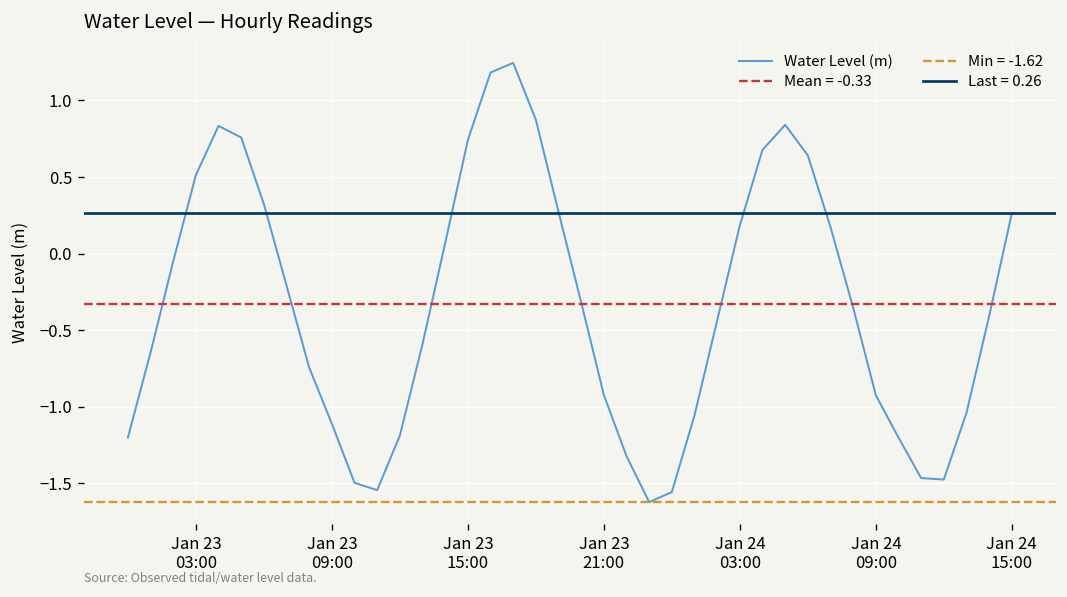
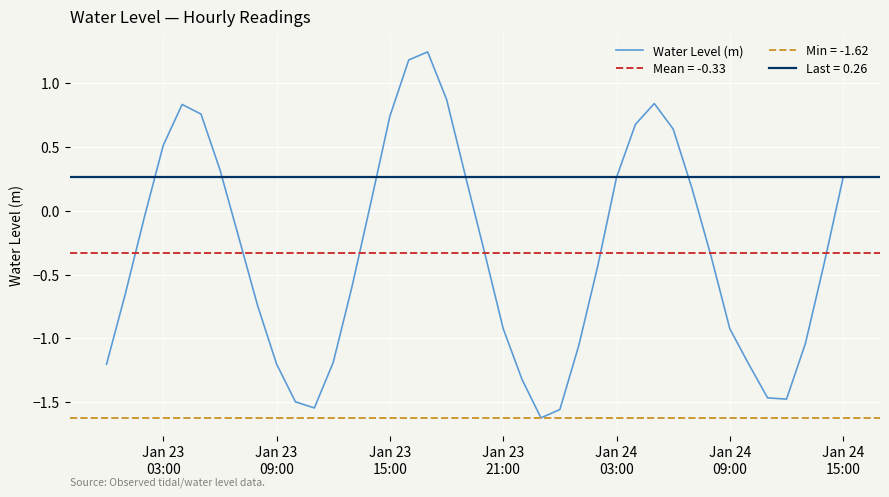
  {
    "Jan 23 03:00": 0.51,
-   "Jan 23 09:00": -1.11,
+   "Jan 23 09:00": -1.20,
    "Jan 23 15:00": 0.74,
    "Jan 23 21:00": -0.92,
-   "Jan 24 03:00": 0.18,
+   "Jan 24 03:00": 0.26,
    "Jan 24 09:00": -0.92,
    "Jan 24 15:00": 0.26
  }
